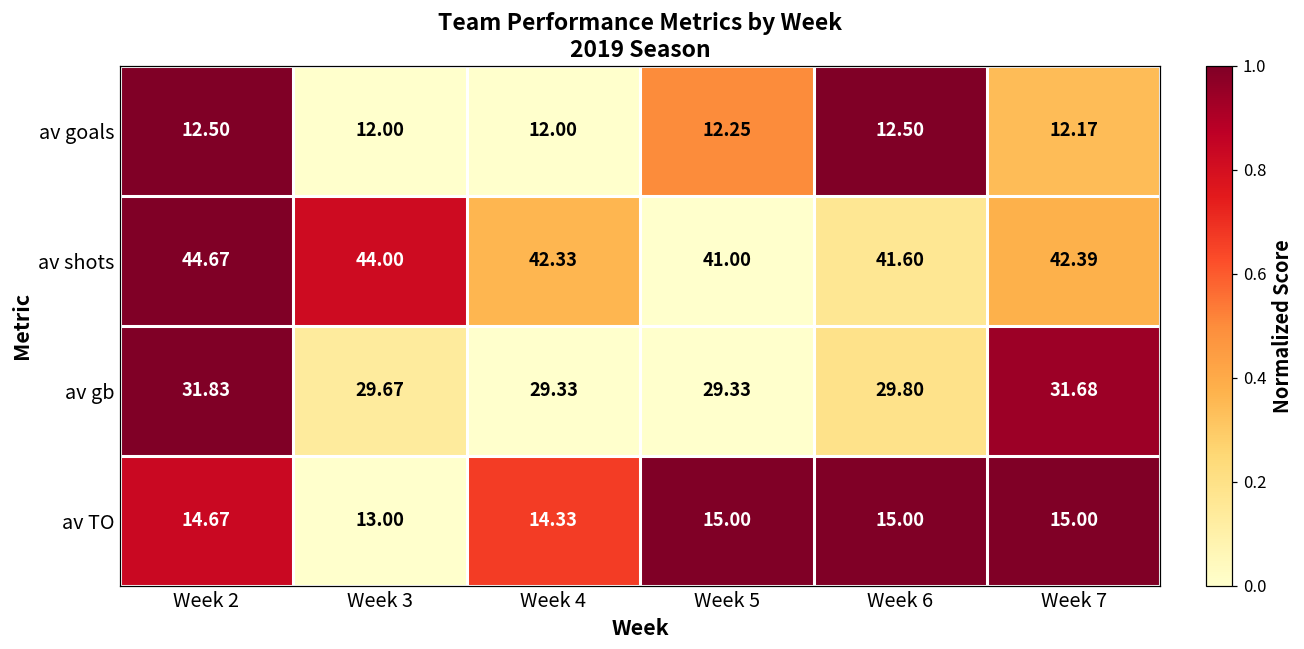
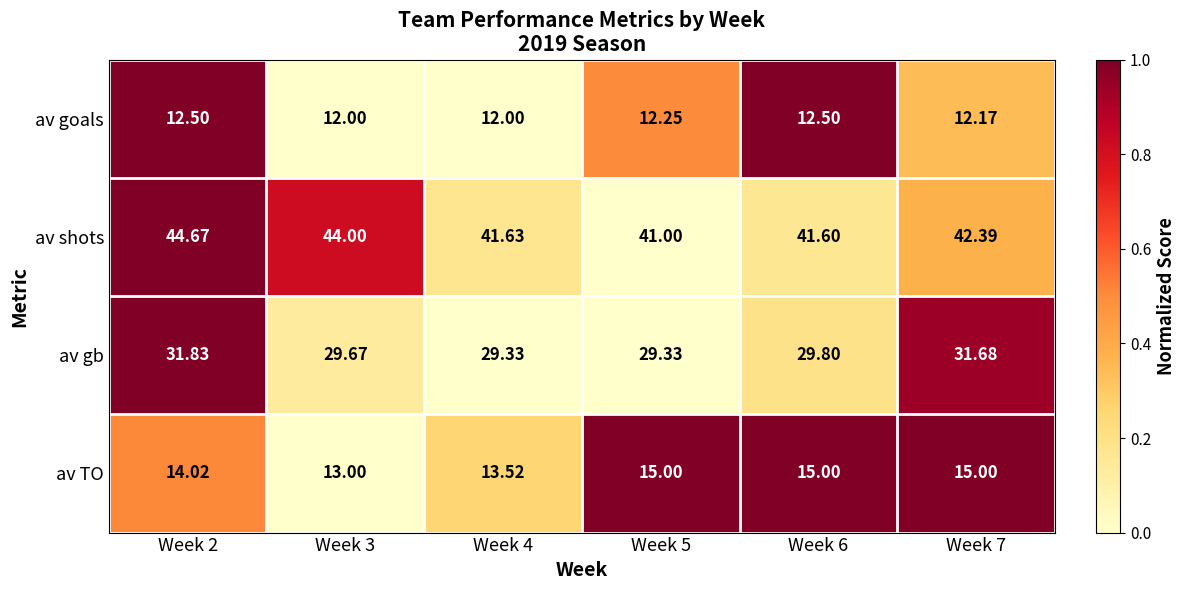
  {
    "av goals": {
      "Week 2": 12.50,
      "Week 3": 12.00,
      "Week 4": 12.00,
      "Week 5": 12.25,
      "Week 6": 12.50,
      "Week 7": 12.17
    },
    "av shots": {
      "Week 2": 44.67,
      "Week 3": 44.00,
-     "Week 4": 42.33,
+     "Week 4": 41.63,
      "Week 5": 41.00,
      "Week 6": 41.60,
      "Week 7": 42.39
    },
    "av gb": {
      "Week 2": 31.83,
      "Week 3": 29.67,
      "Week 4": 29.33,
      "Week 5": 29.33,
      "Week 6": 29.80,
      "Week 7": 31.68
    },
    "av TO": {
-     "Week 2": 14.67,
+     "Week 2": 14.02,
      "Week 3": 13.00,
-     "Week 4": 14.33,
+     "Week 4": 13.52,
      "Week 5": 15.00,
      "Week 6": 15.00,
      "Week 7": 15.00
    }
  }
